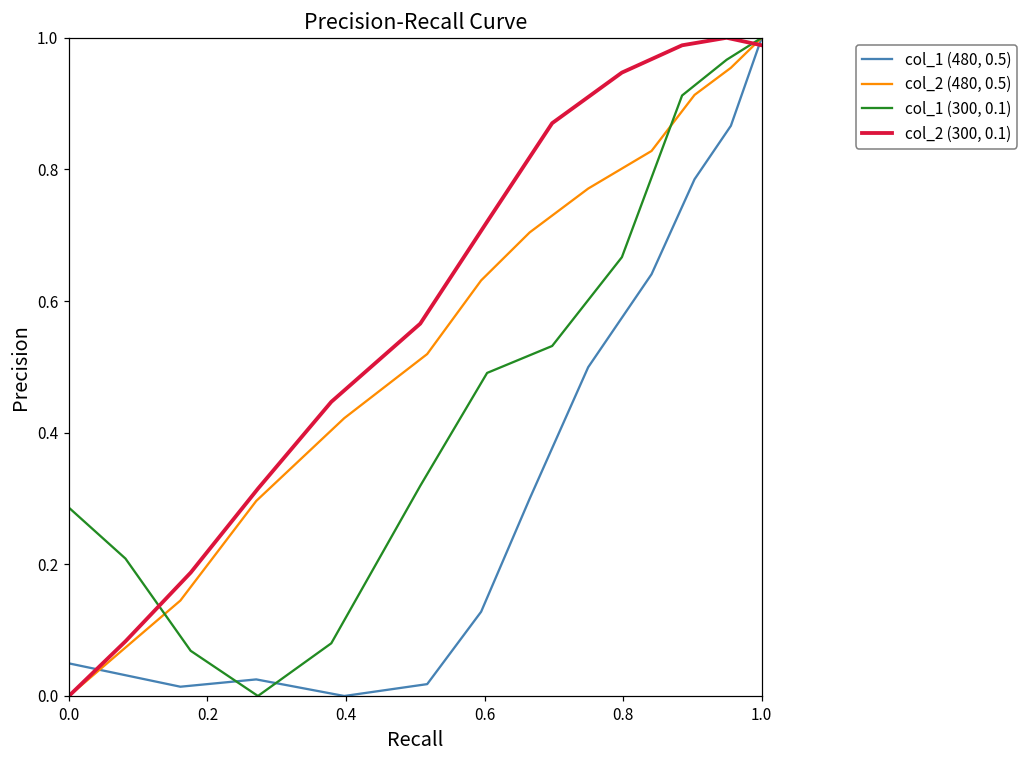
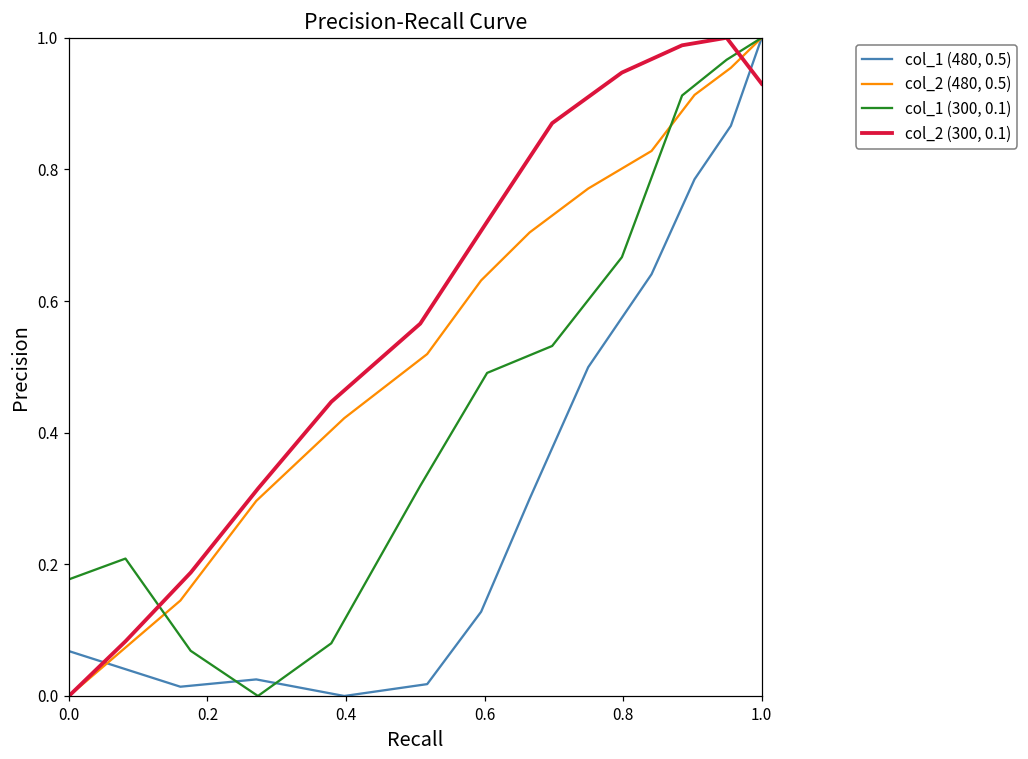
  {
    "col_1 (480, 0.5)": {
-     "0.0": 0.05
+     "0.0": 0.07
    },
    "col_1 (300, 0.1)": {
-     "0.0": 0.29
+     "0.0": 0.18
    },
    "col_2 (300, 0.1)": {
-     "1.0": 0.99
+     "1.0": 0.93
    }
  }
